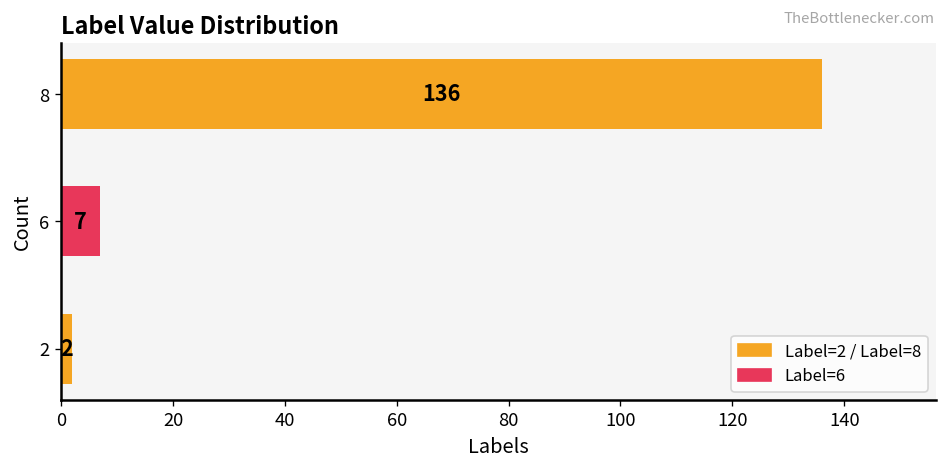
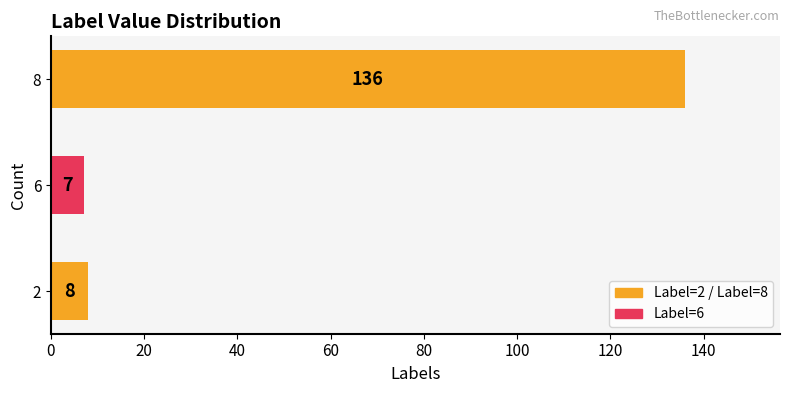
  {
    "8": 136,
    "6": 7,
-   "2": 2
+   "2": 8
  }
